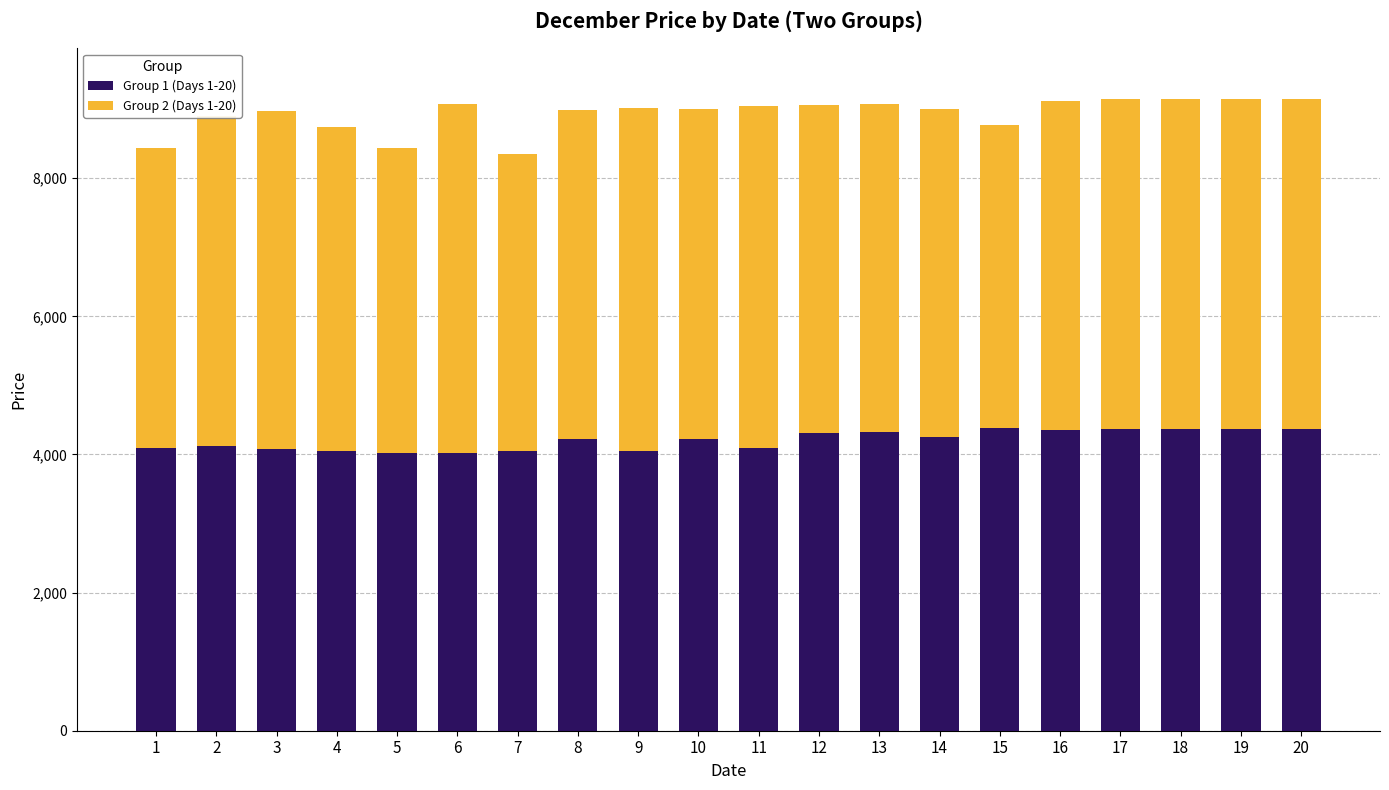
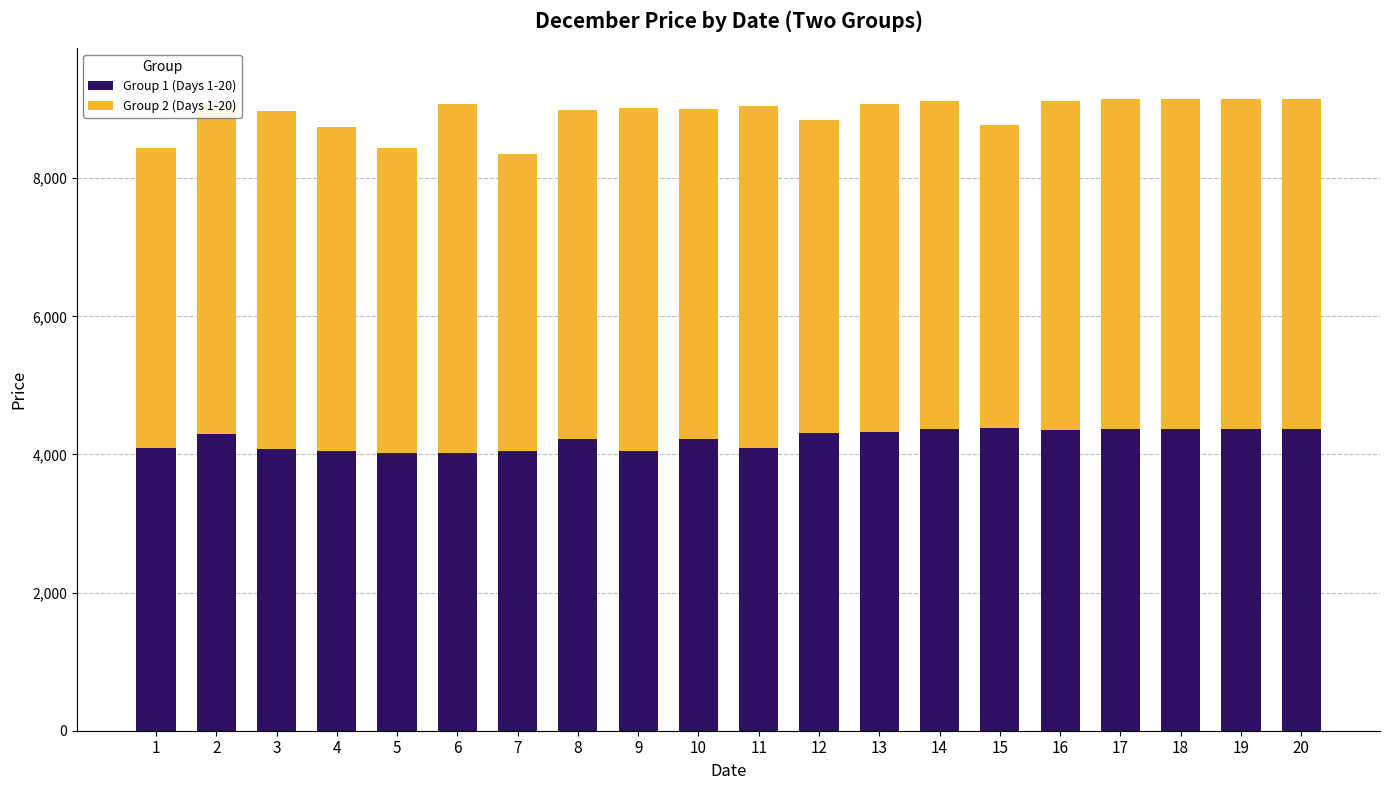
  {
    "Group 1 (Days 1-20)": {
      "1": "4,100",
-     "2": "4,100",
+     "2": "4,300",
      "3": "4,100",
      "4": "4,100",
      "5": "4,000",
      "6": "4,000",
      "7": "4,100",
      "8": "4,200",
      "9": "4,100",
      "10": "4,200",
      "11": "4,100",
      "12": "4,300",
      "13": "4,300",
-     "14": "4,300",
+     "14": "4,400",
      "15": "4,400",
      "16": "4,400",
      "17": "4,400",
      "18": "4,400",
      "19": "4,400",
      "20": "4,400"
    },
    "Group 2 (Days 1-20)": {
      "1": "4,300",
      "3": "4,900",
      "4": "4,700",
      "5": "4,400",
      "6": "5,100",
      "7": "4,300",
      "8": "4,800",
      "9": "5,000",
      "10": "4,800",
      "11": "4,900",
-     "12": "4,800",
+     "12": "4,500",
      "13": "4,800",
      "14": "4,800",
      "15": "4,400",
      "16": "4,800",
      "17": "4,800",
      "18": "4,800",
      "19": "4,800",
      "20": "4,800"
    }
  }
